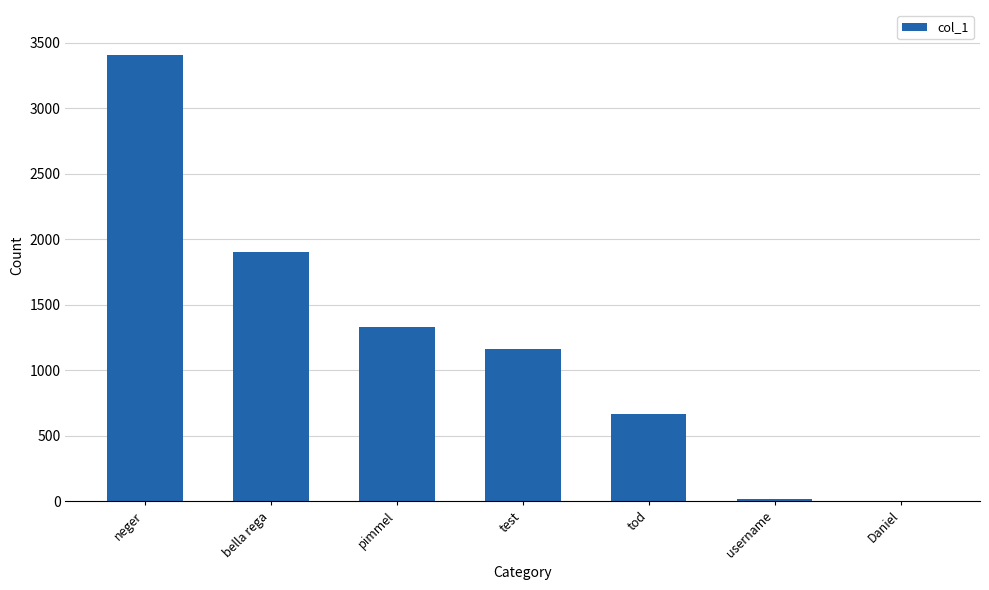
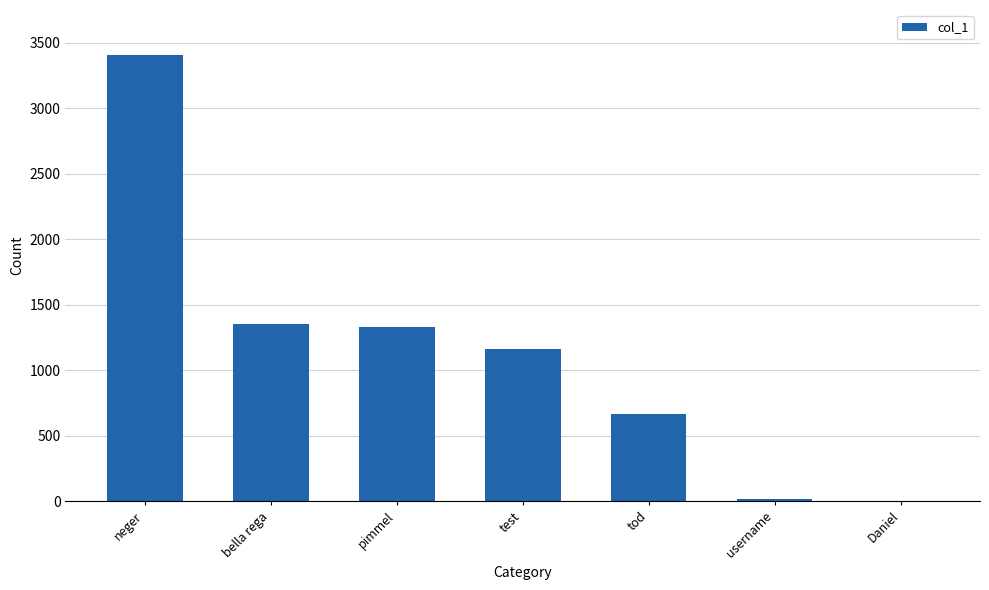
  {
    "neger": 3410,
-   "bella rega": 1900,
+   "bella rega": 1350,
    "pimmel": 1330,
    "test": 1160,
    "tod": 670,
    "username": 20,
    "Daniel": 0
  }
